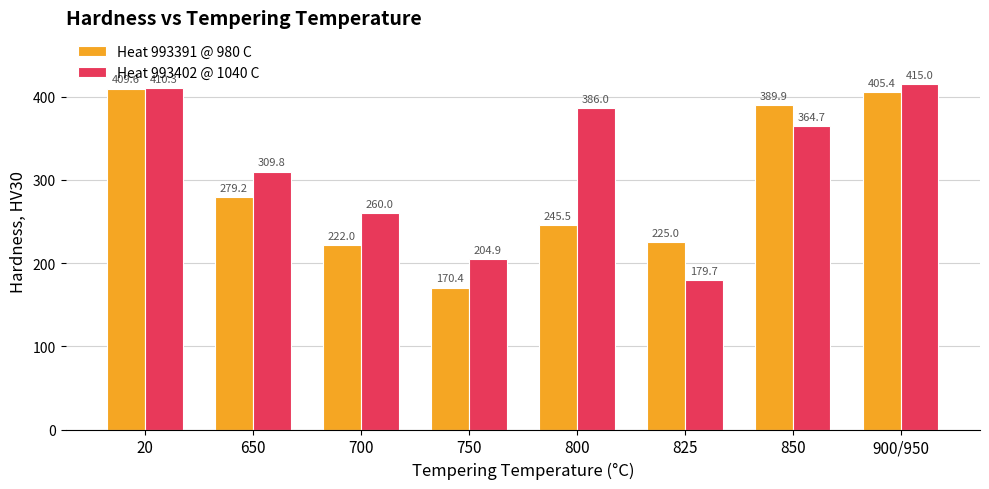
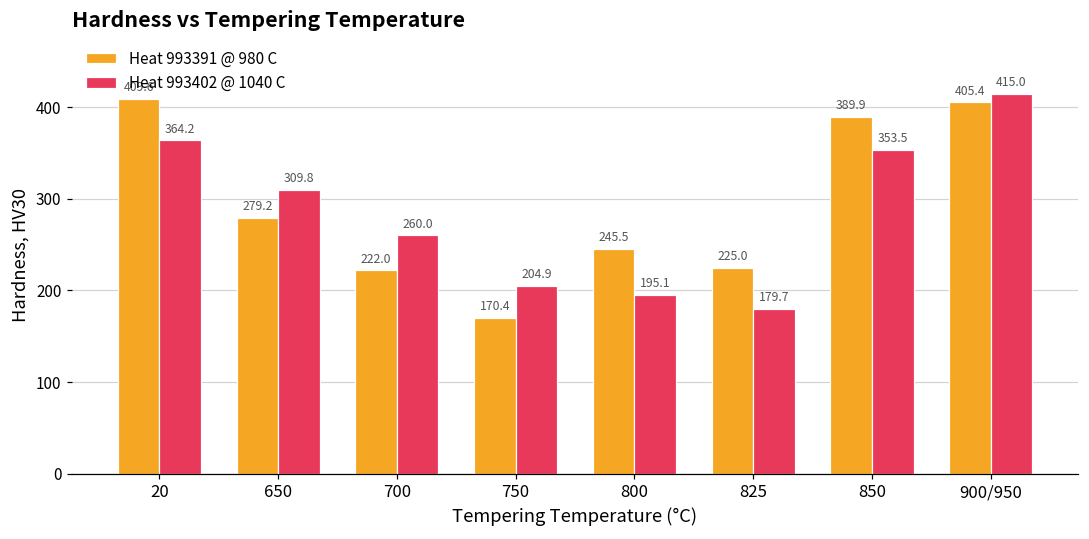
  {
    "Heat 993391 @ 980 C": {
      "20": 409.6,
      "650": 279.2,
      "700": 222.0,
      "750": 170.4,
      "800": 245.5,
      "825": 225.0,
      "850": 389.9,
      "900/950": 405.4
    },
    "Heat 993402 @ 1040 C": {
-     "20": 410.3,
+     "20": 364.2,
      "650": 309.8,
      "700": 260.0,
      "750": 204.9,
-     "800": 386.0,
+     "800": 195.1,
      "825": 179.7,
-     "850": 364.7,
+     "850": 353.5,
      "900/950": 415.0
    }
  }
